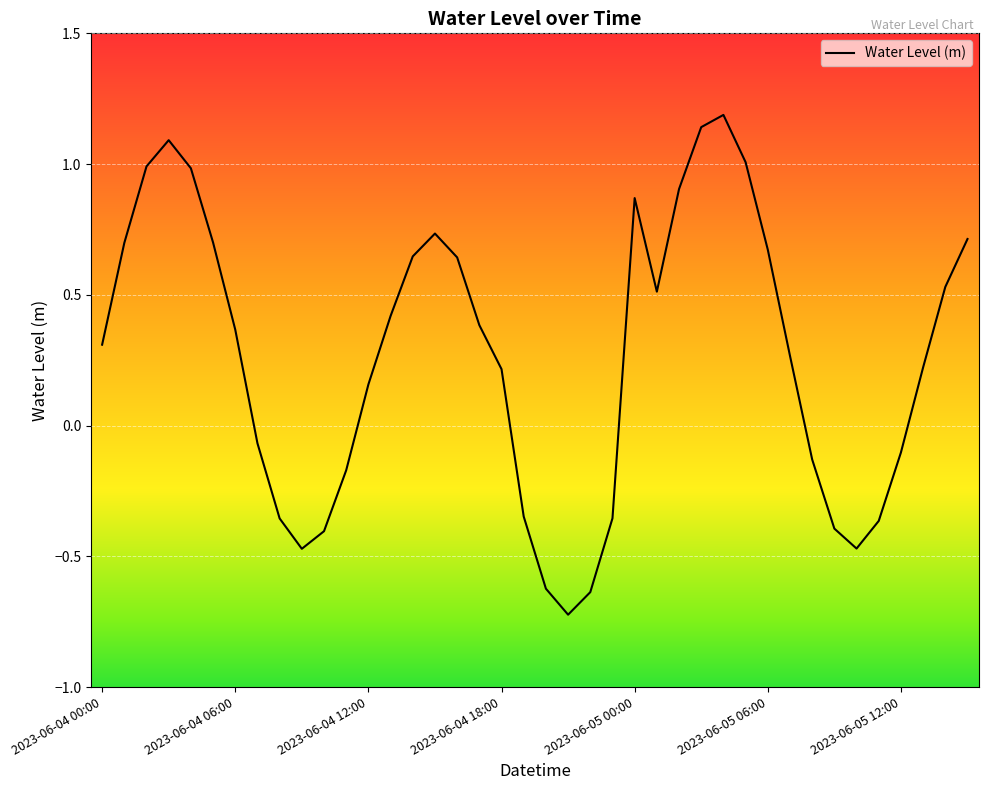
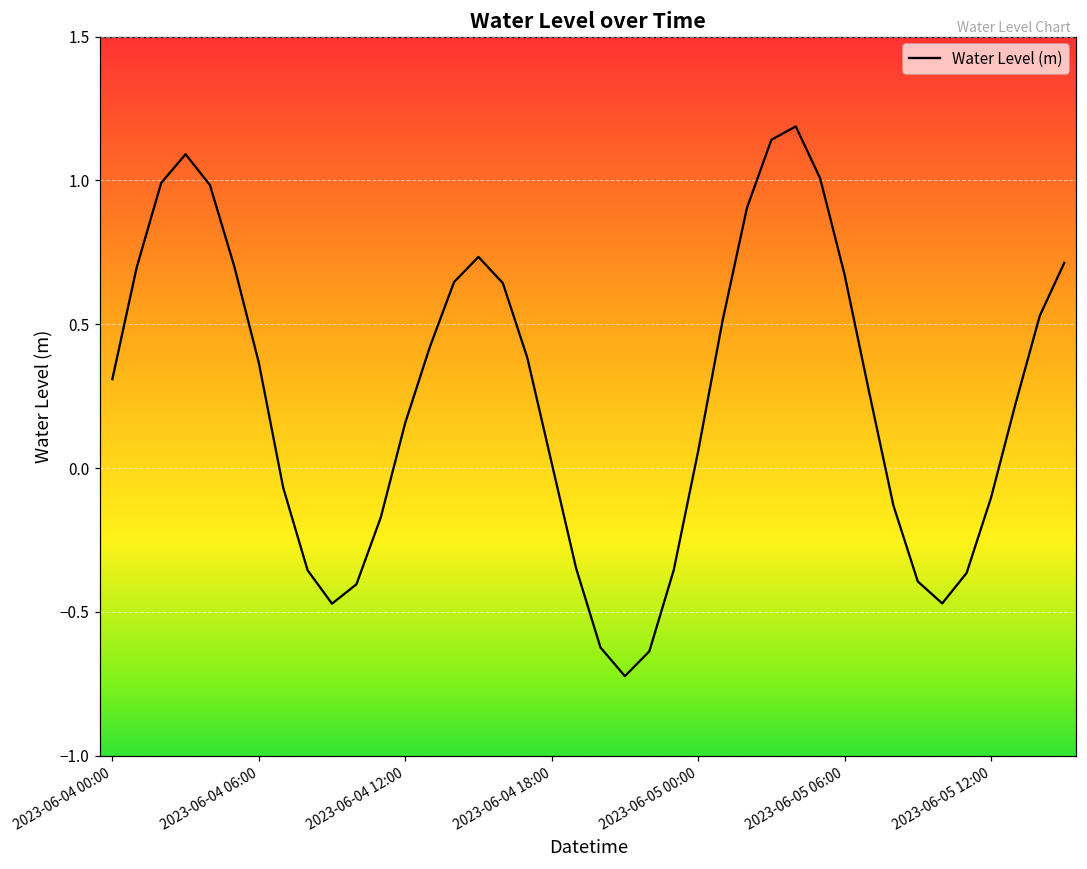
  {
    "2023-06-04 00:00": 0.31,
    "2023-06-04 06:00": 0.37,
    "2023-06-04 12:00": 0.16,
-   "2023-06-04 18:00": 0.22,
-   "2023-06-05 00:00": 0.87,
+   "2023-06-04 18:00": 0.02,
+   "2023-06-05 00:00": 0.06,
    "2023-06-05 06:00": 0.67,
    "2023-06-05 12:00": -0.10
  }
